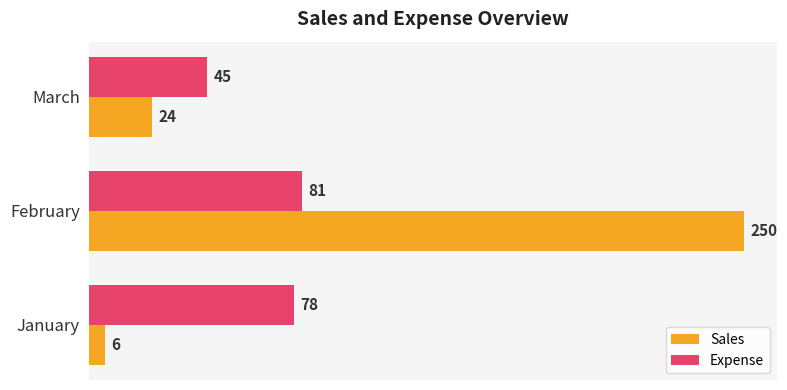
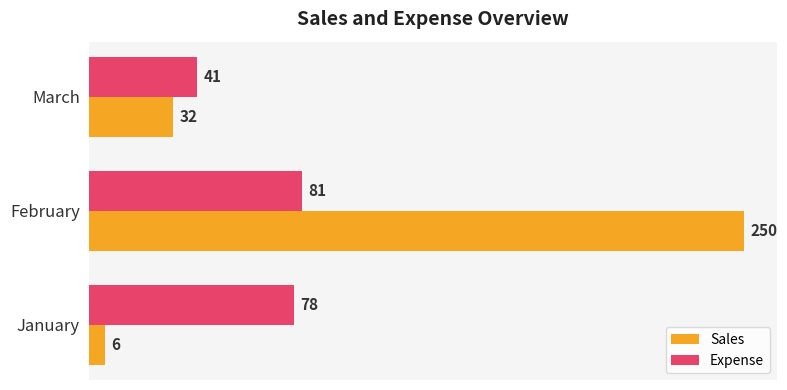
  {
    "Sales": {
-     "March": 24,
+     "March": 32,
      "February": 250,
      "January": 6
    },
    "Expense": {
-     "March": 45,
+     "March": 41,
      "February": 81,
      "January": 78
    }
  }
